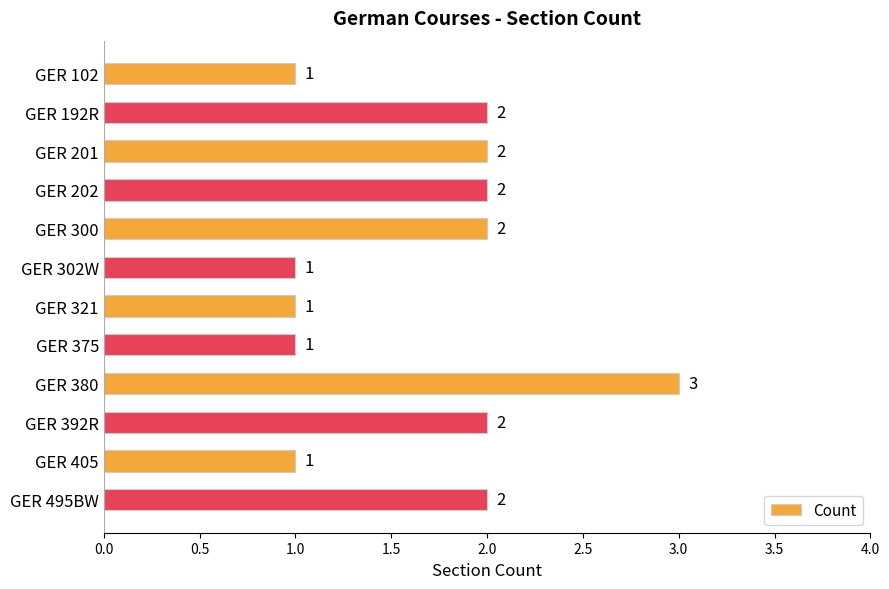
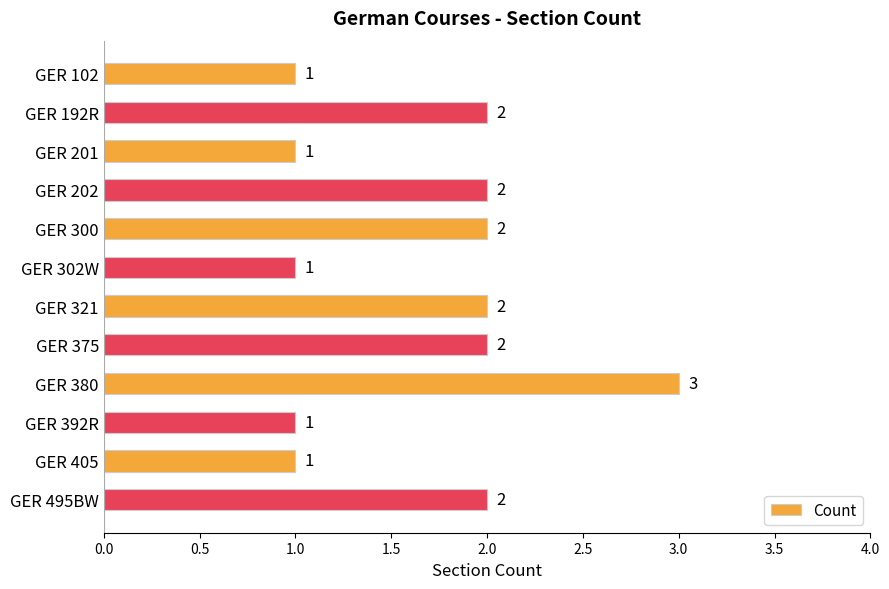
  {
    "GER 102": 1,
    "GER 192R": 2,
-   "GER 201": 2,
+   "GER 201": 1,
    "GER 202": 2,
    "GER 300": 2,
    "GER 302W": 1,
-   "GER 321": 1,
-   "GER 375": 1,
+   "GER 321": 2,
+   "GER 375": 2,
    "GER 380": 3,
-   "GER 392R": 2,
+   "GER 392R": 1,
    "GER 405": 1,
    "GER 495BW": 2
  }
